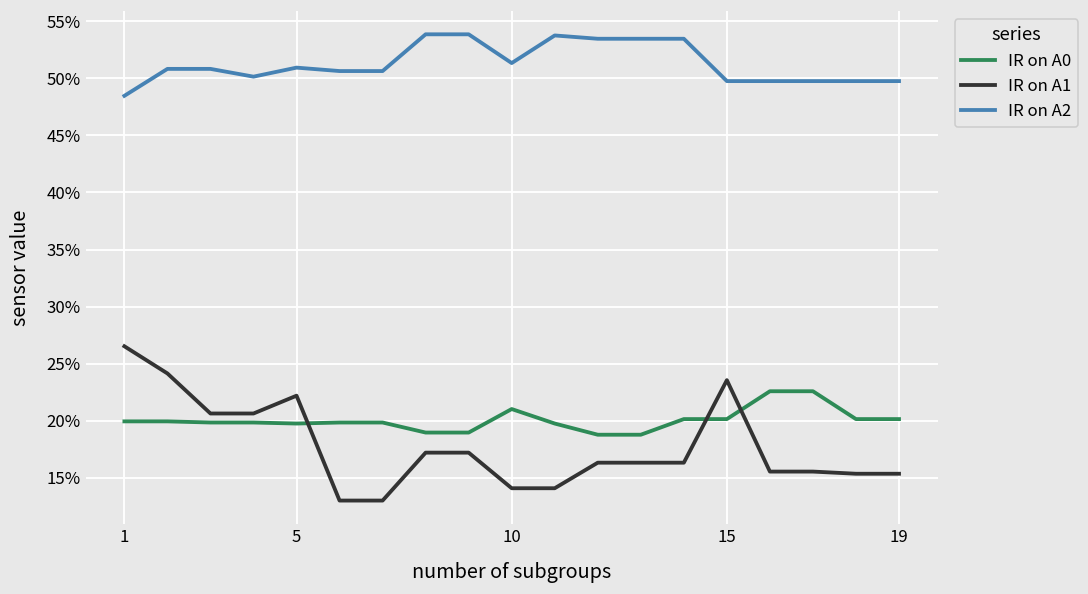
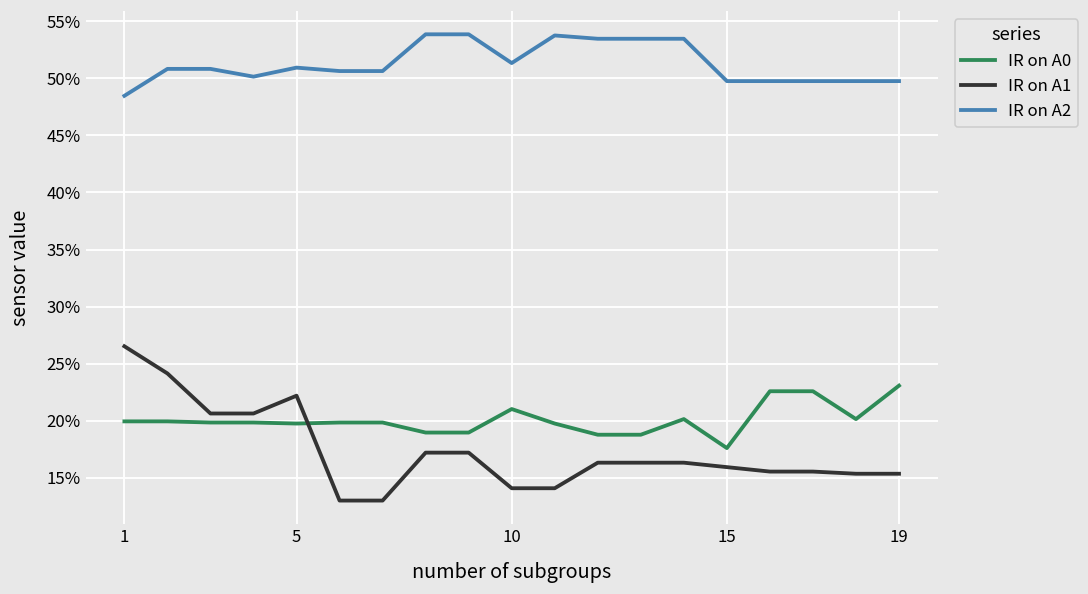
  {
    "IR on A0": {
      "1": "19.9%",
      "5": "19.8%",
      "10": "21.0%",
-     "15": "20.1%",
-     "19": "20.1%"
+     "15": "17.6%",
+     "19": "23.1%"
    },
    "IR on A1": {
      "1": "26.5%",
      "5": "22.2%",
      "10": "14.1%",
-     "15": "23.5%",
+     "15": "15.9%",
      "19": "15.4%"
    },
    "IR on A2": {
      "1": "48.5%",
      "5": "50.9%",
      "10": "51.3%",
      "15": "49.8%",
      "19": "49.8%"
    }
  }
